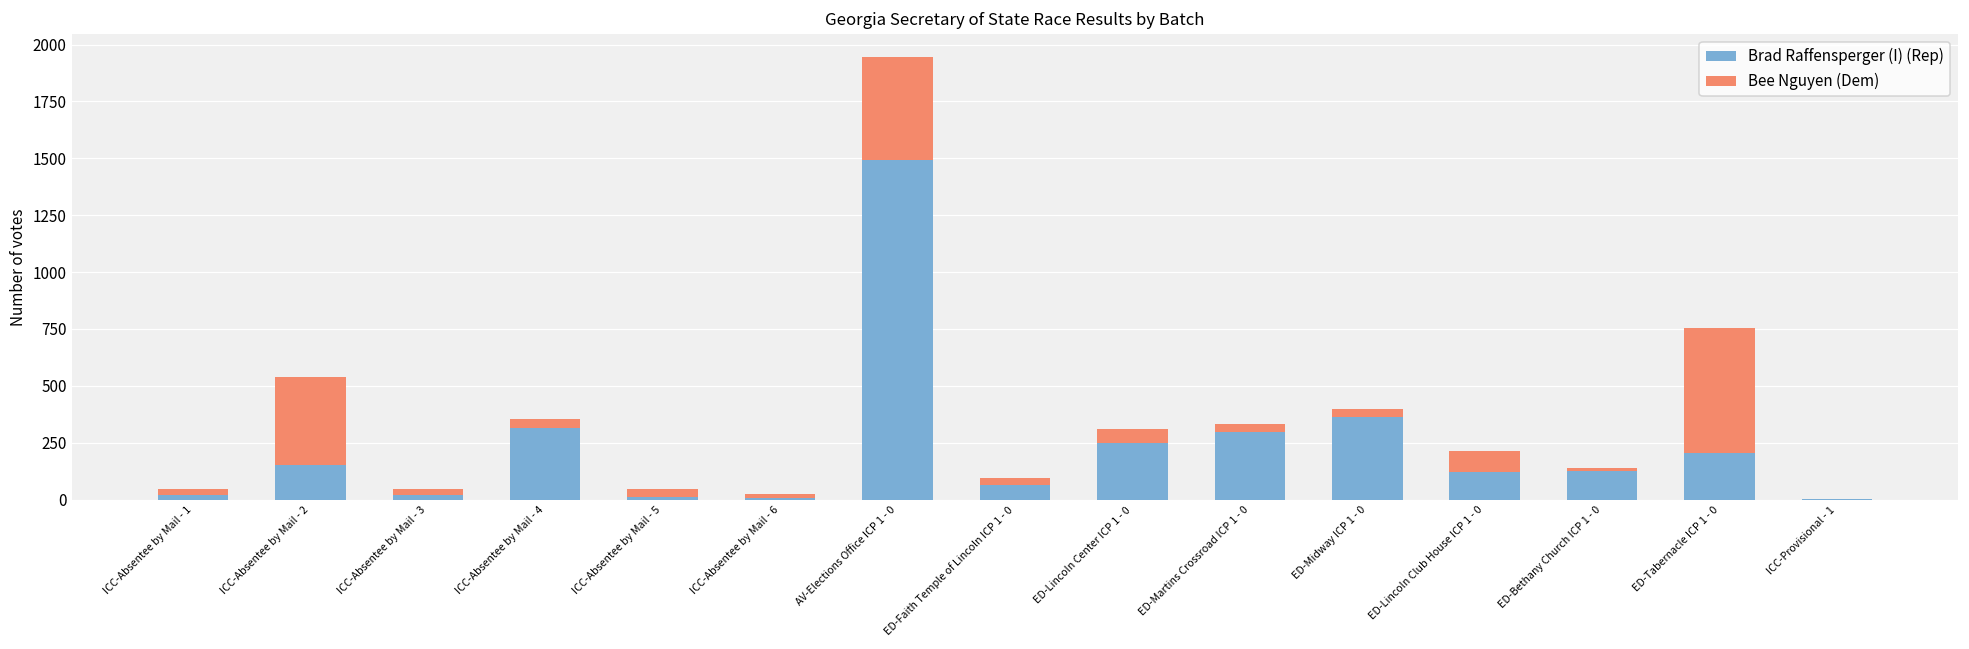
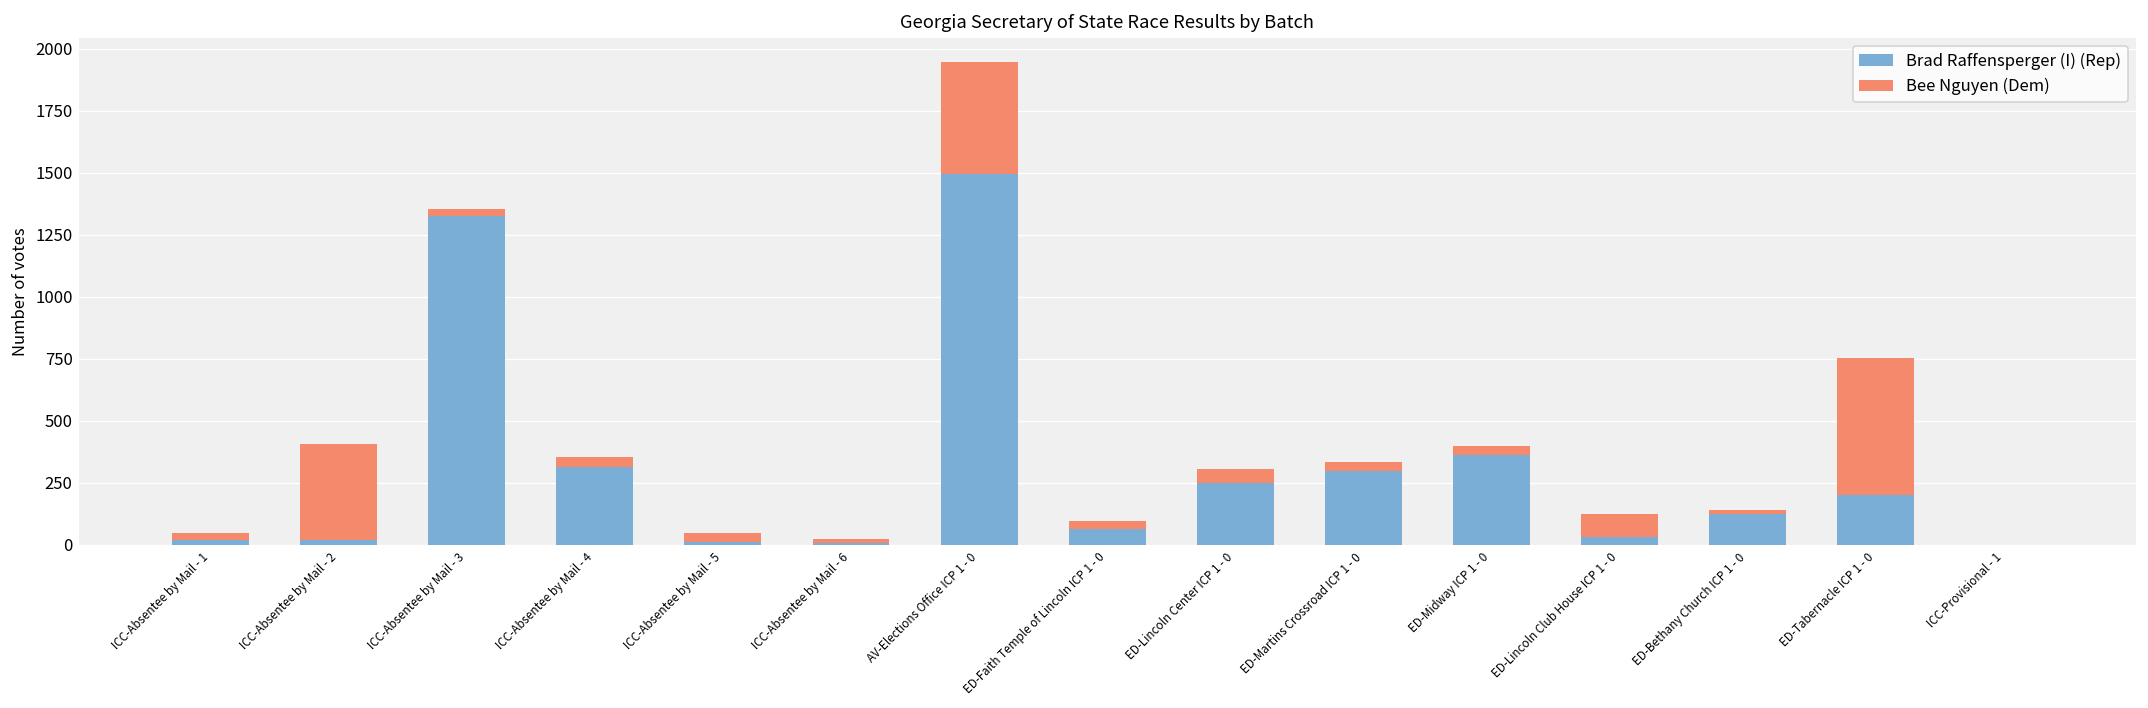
  {
    "Brad Raffensperger (I) (Rep)": {
      "ICC-Absentee by Mail - 1": 20,
-     "ICC-Absentee by Mail - 2": 150,
-     "ICC-Absentee by Mail - 3": 20,
+     "ICC-Absentee by Mail - 2": 20,
+     "ICC-Absentee by Mail - 3": 1330,
      "ICC-Absentee by Mail - 4": 320,
      "AV-Elections Office ICP 1 - 0": 1490,
      "ED-Faith Temple of Lincoln ICP 1 - 0": 60,
      "ED-Lincoln Center ICP 1 - 0": 250,
      "ED-Martins Crossroad ICP 1 - 0": 300,
      "ED-Midway ICP 1 - 0": 360,
-     "ED-Lincoln Club House ICP 1 - 0": 120,
+     "ED-Lincoln Club House ICP 1 - 0": 30,
      "ED-Bethany Church ICP 1 - 0": 130,
      "ED-Tabernacle ICP 1 - 0": 200
    },
    "Bee Nguyen (Dem)": {
      "ICC-Absentee by Mail - 1": 30,
      "ICC-Absentee by Mail - 2": 390,
      "ICC-Absentee by Mail - 3": 30,
      "ICC-Absentee by Mail - 4": 40,
      "ICC-Absentee by Mail - 5": 40,
      "ICC-Absentee by Mail - 6": 20,
      "AV-Elections Office ICP 1 - 0": 450,
      "ED-Faith Temple of Lincoln ICP 1 - 0": 30,
      "ED-Lincoln Center ICP 1 - 0": 60,
      "ED-Martins Crossroad ICP 1 - 0": 40,
      "ED-Midway ICP 1 - 0": 30,
      "ED-Lincoln Club House ICP 1 - 0": 90,
      "ED-Bethany Church ICP 1 - 0": 10,
      "ED-Tabernacle ICP 1 - 0": 550,
      "ICC-Provisional - 1": 0
    }
  }
